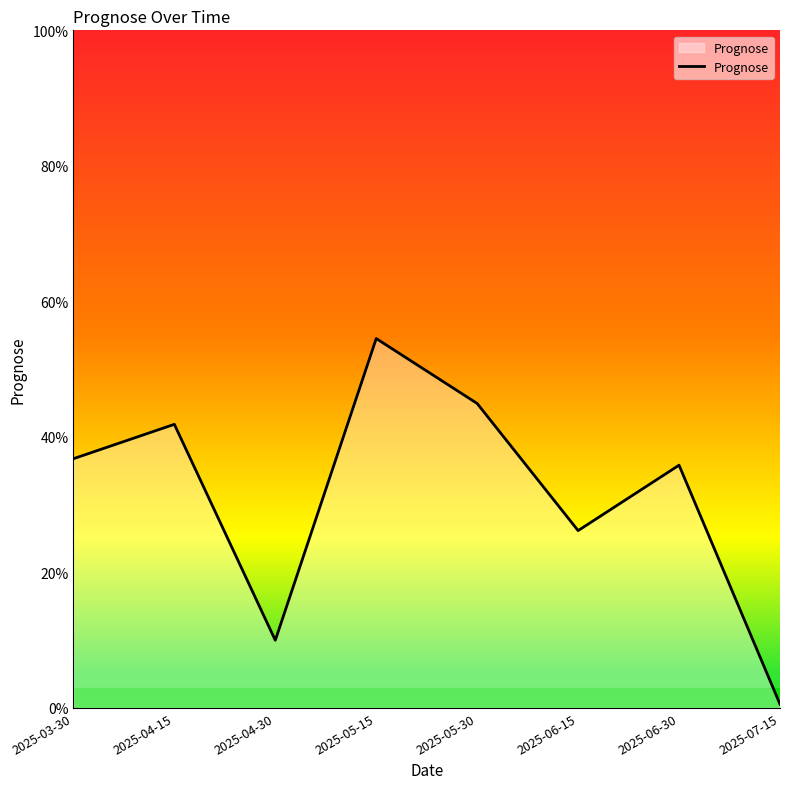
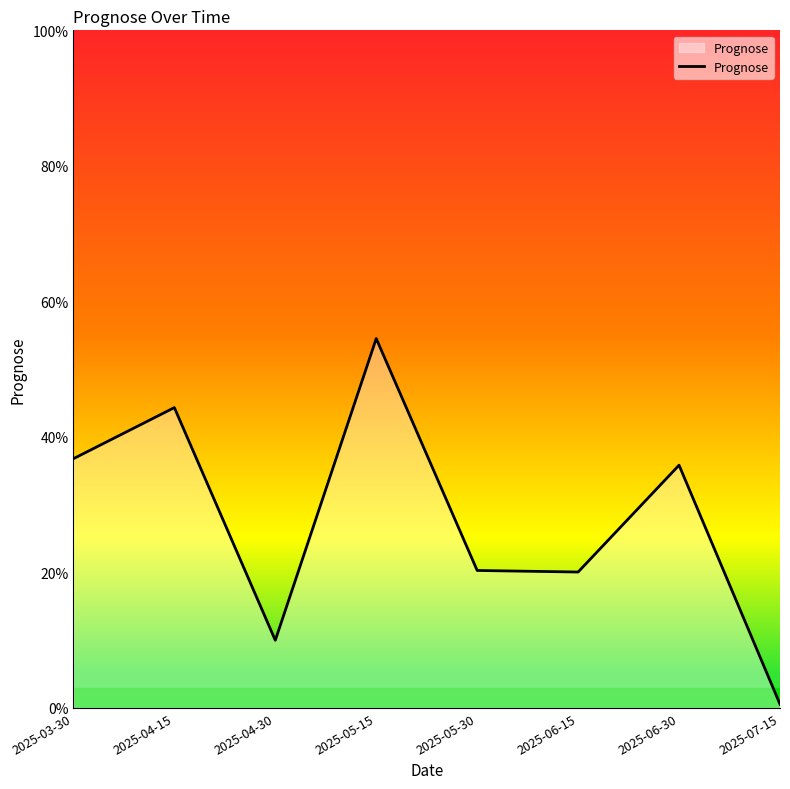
  {
    "2025-03-30": "37%",
-   "2025-04-15": "42%",
+   "2025-04-15": "44%",
    "2025-04-30": "10%",
    "2025-05-15": "55%",
-   "2025-05-30": "45%",
-   "2025-06-15": "26%",
+   "2025-05-30": "20%",
+   "2025-06-15": "20%",
    "2025-06-30": "36%"
  }
